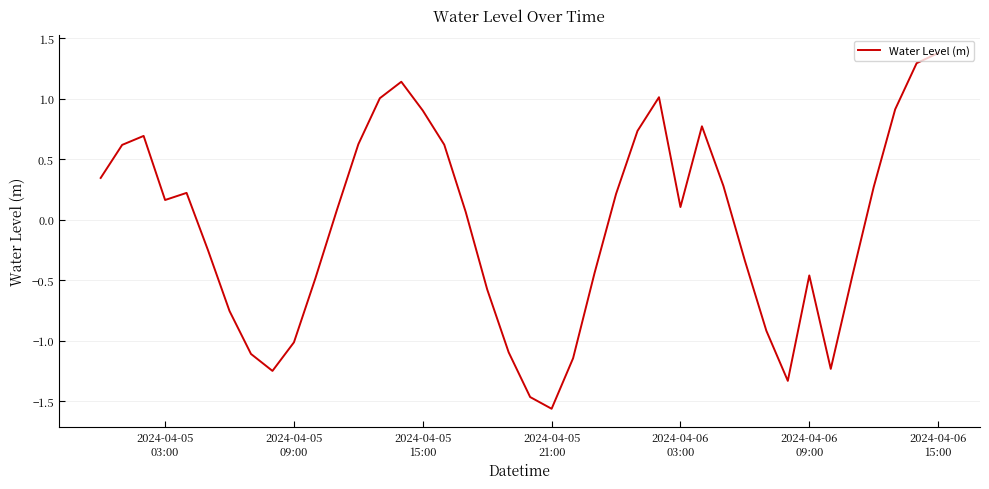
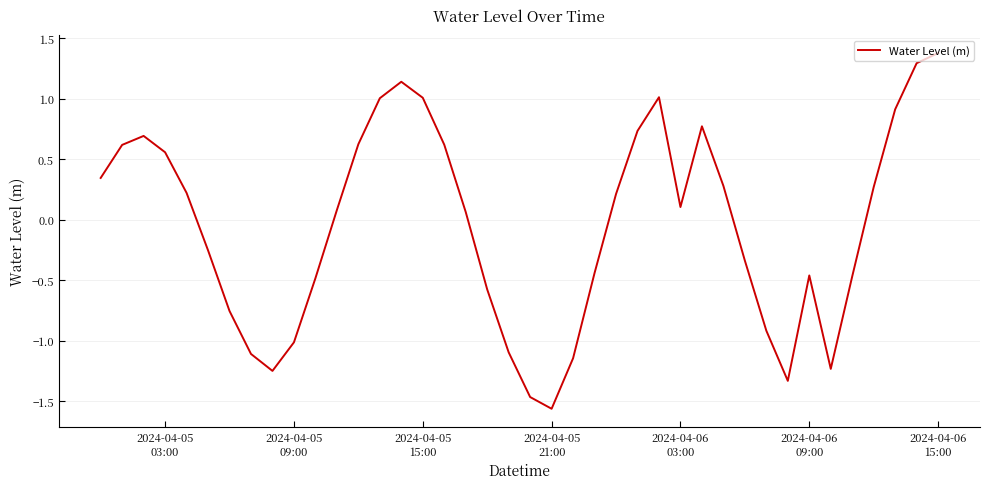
  {
-   "2024-04-05 03:00": 0.16,
+   "2024-04-05 03:00": 0.56,
    "2024-04-05 09:00": -1.01,
-   "2024-04-05 15:00": 0.90,
+   "2024-04-05 15:00": 1.01,
    "2024-04-05 21:00": -1.56,
    "2024-04-06 03:00": 0.10,
    "2024-04-06 09:00": -0.46
  }
